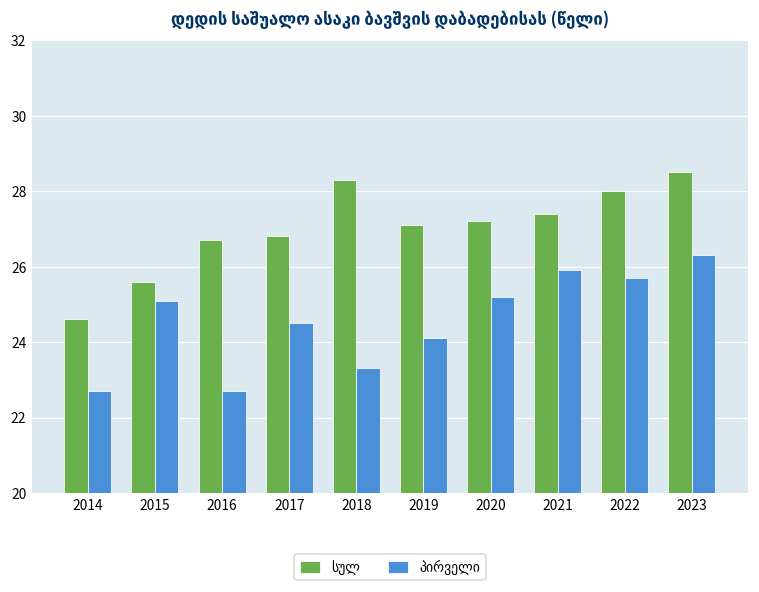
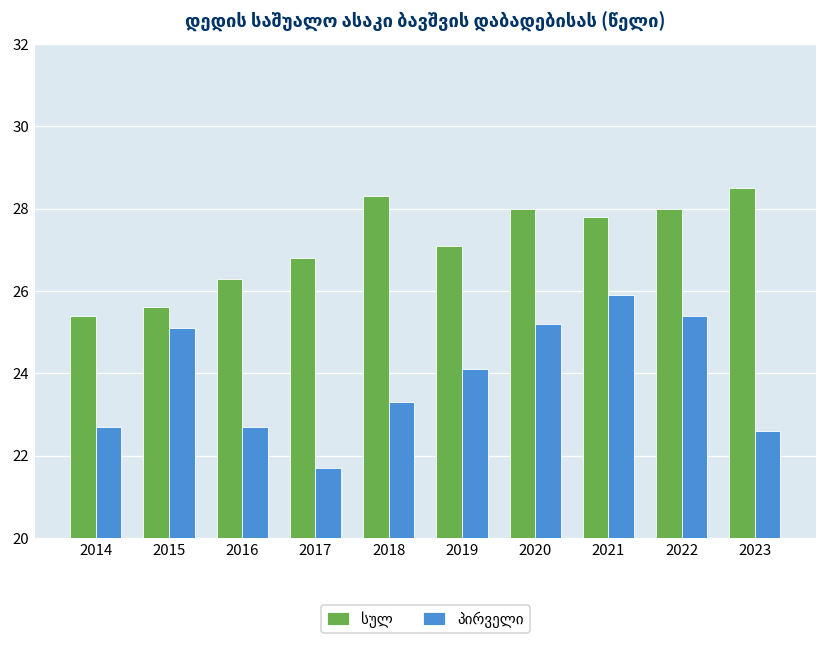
  {
    "სულ": {
-     "2014": 24.6,
+     "2014": 25.4,
      "2015": 25.6,
-     "2016": 26.7,
+     "2016": 26.3,
      "2017": 26.8,
      "2018": 28.3,
      "2019": 27.1,
-     "2020": 27.2,
-     "2021": 27.4,
+     "2020": 28.0,
+     "2021": 27.8,
      "2022": 28.0,
      "2023": 28.5
    },
    "პირველი": {
      "2014": 22.7,
      "2015": 25.1,
      "2016": 22.7,
-     "2017": 24.5,
+     "2017": 21.7,
      "2018": 23.3,
      "2019": 24.1,
      "2020": 25.2,
      "2021": 25.9,
-     "2022": 25.7,
-     "2023": 26.3
+     "2022": 25.4,
+     "2023": 22.6
    }
  }
